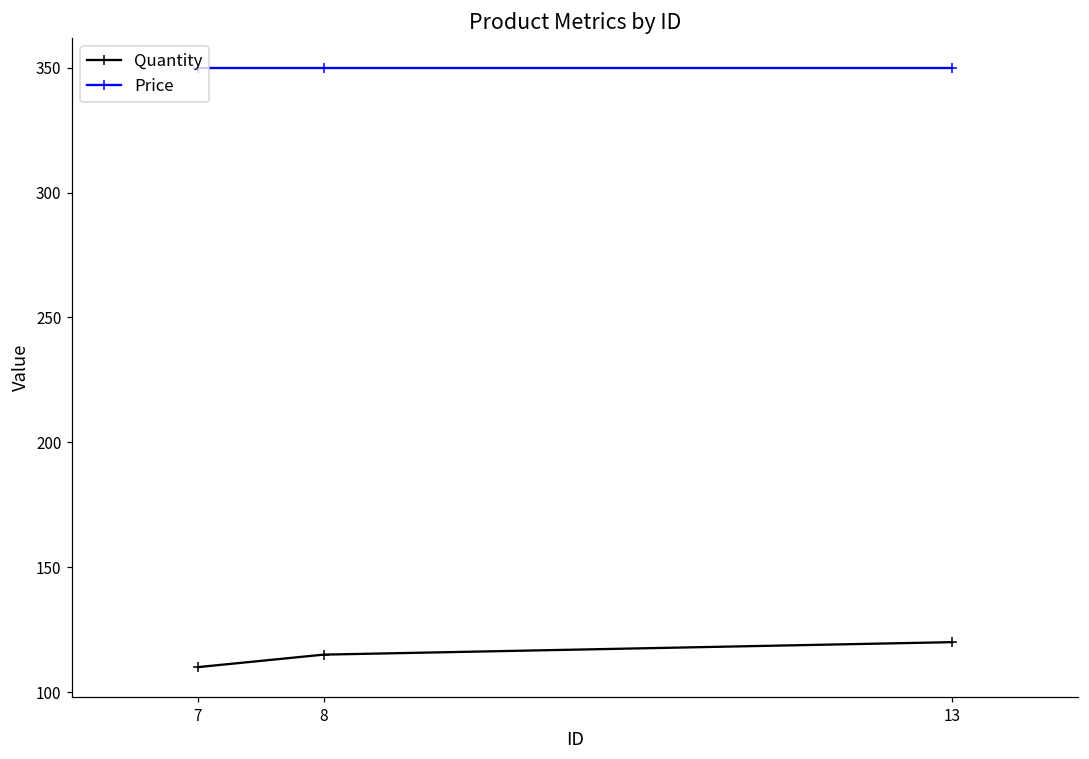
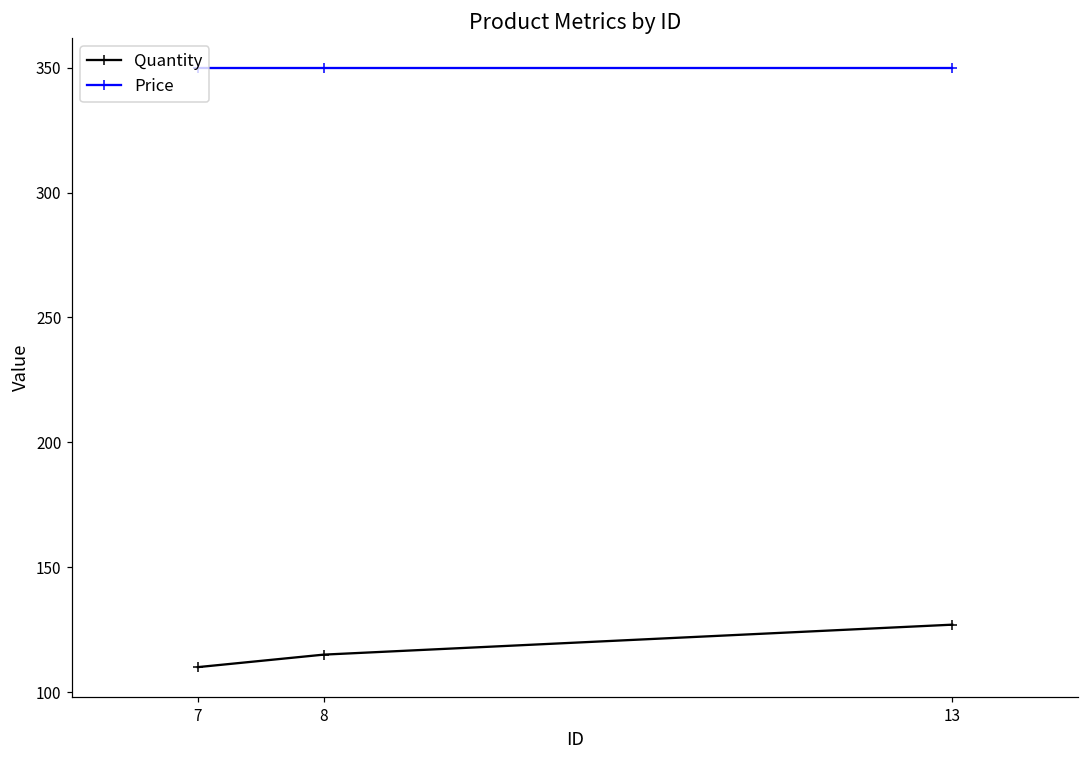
  {
    "Quantity": {
      "7": 110,
      "8": 115,
-     "13": 120
+     "13": 127
    },
    "Price": {
      "8": 350,
      "13": 350
    }
  }
